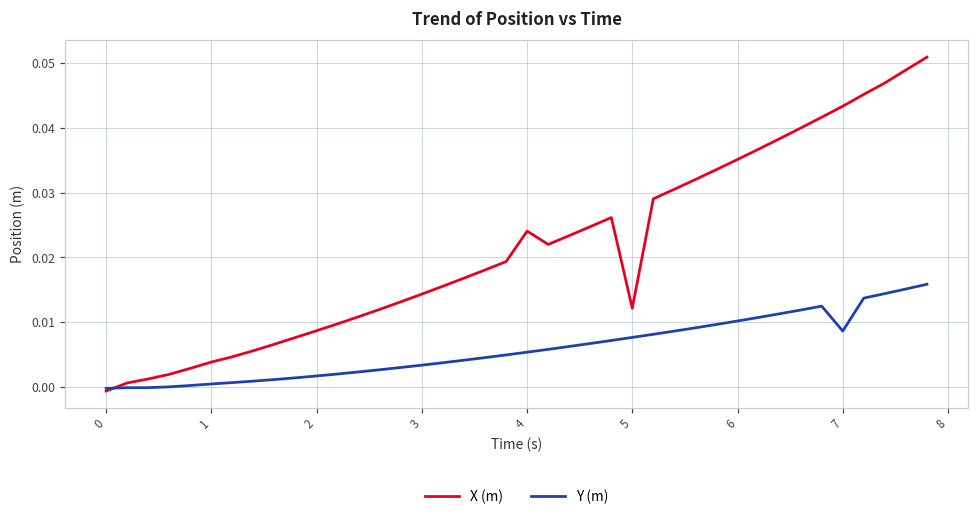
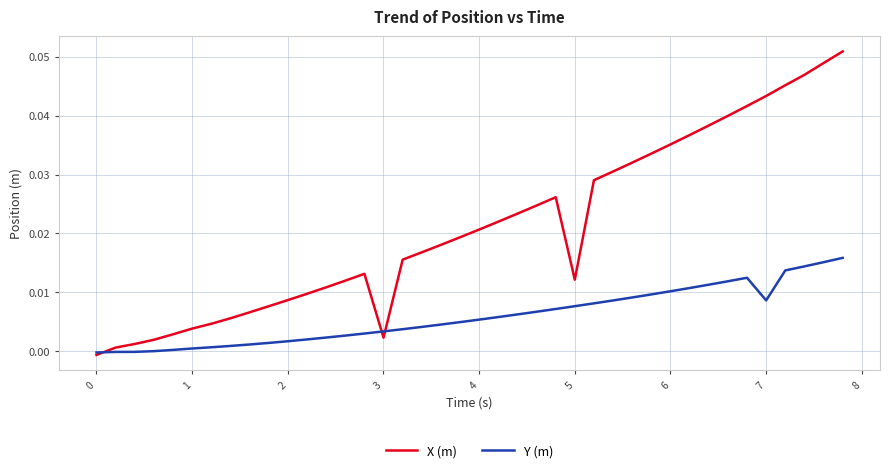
  {
    "X (m)": {
      "1": 0.004,
      "2": 0.009,
-     "3": 0.014,
-     "4": 0.024,
+     "3": 0.002,
+     "4": 0.021,
      "5": 0.012,
      "6": 0.035,
      "7": 0.043
    },
    "Y (m)": {
      "1": 0.000,
      "2": 0.002,
      "3": 0.003,
      "4": 0.005,
      "5": 0.008,
      "6": 0.010,
      "7": 0.009
    }
  }
